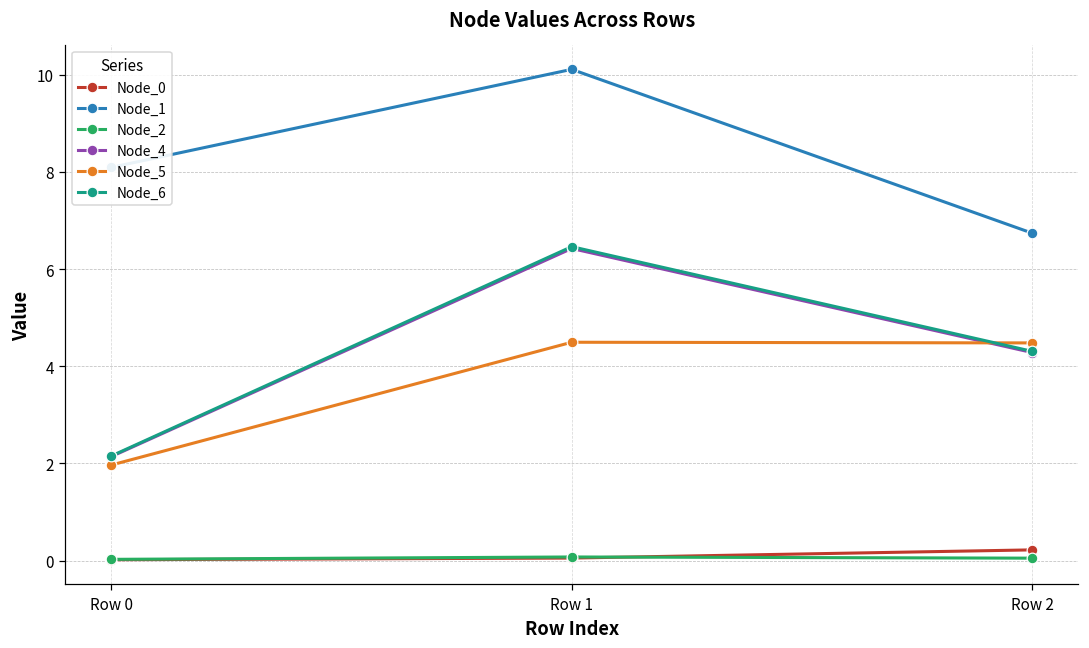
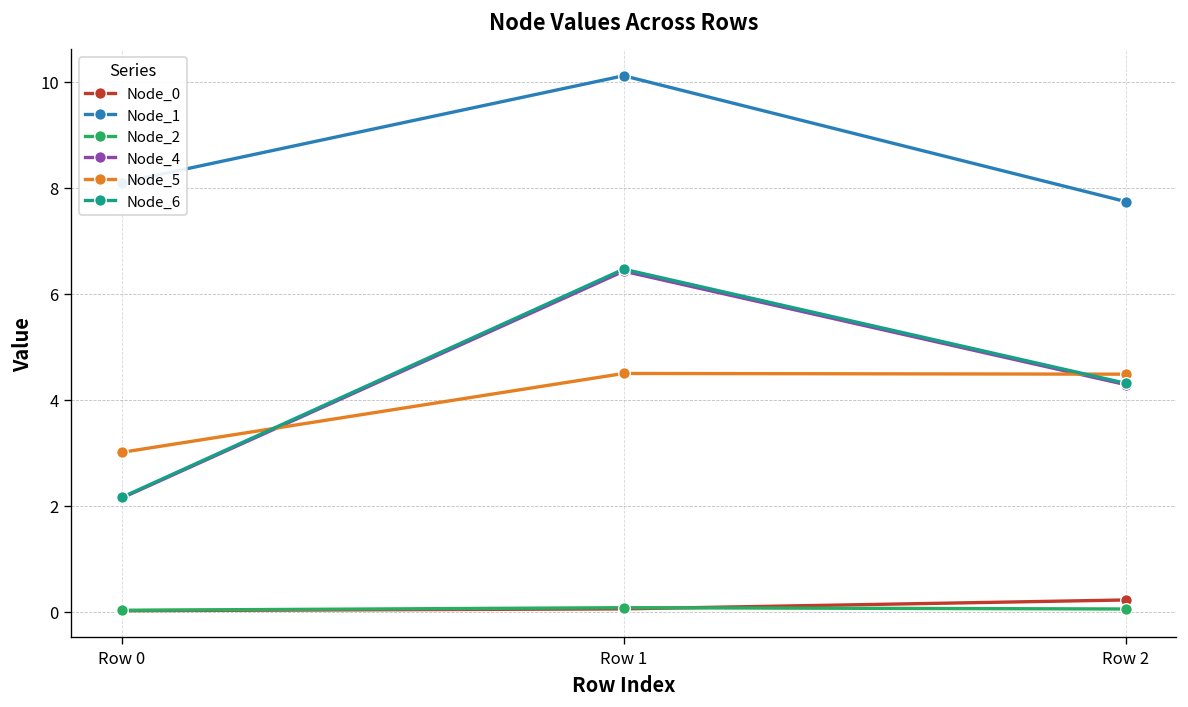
  {
    "Node_0": {
      "Row 2": 0.2
    },
    "Node_1": {
      "Row 1": 10.1,
-     "Row 2": 6.7
+     "Row 2": 7.7
    },
    "Node_5": {
-     "Row 0": 2.0,
+     "Row 0": 3.0,
      "Row 1": 4.5,
      "Row 2": 4.5
    }
  }
